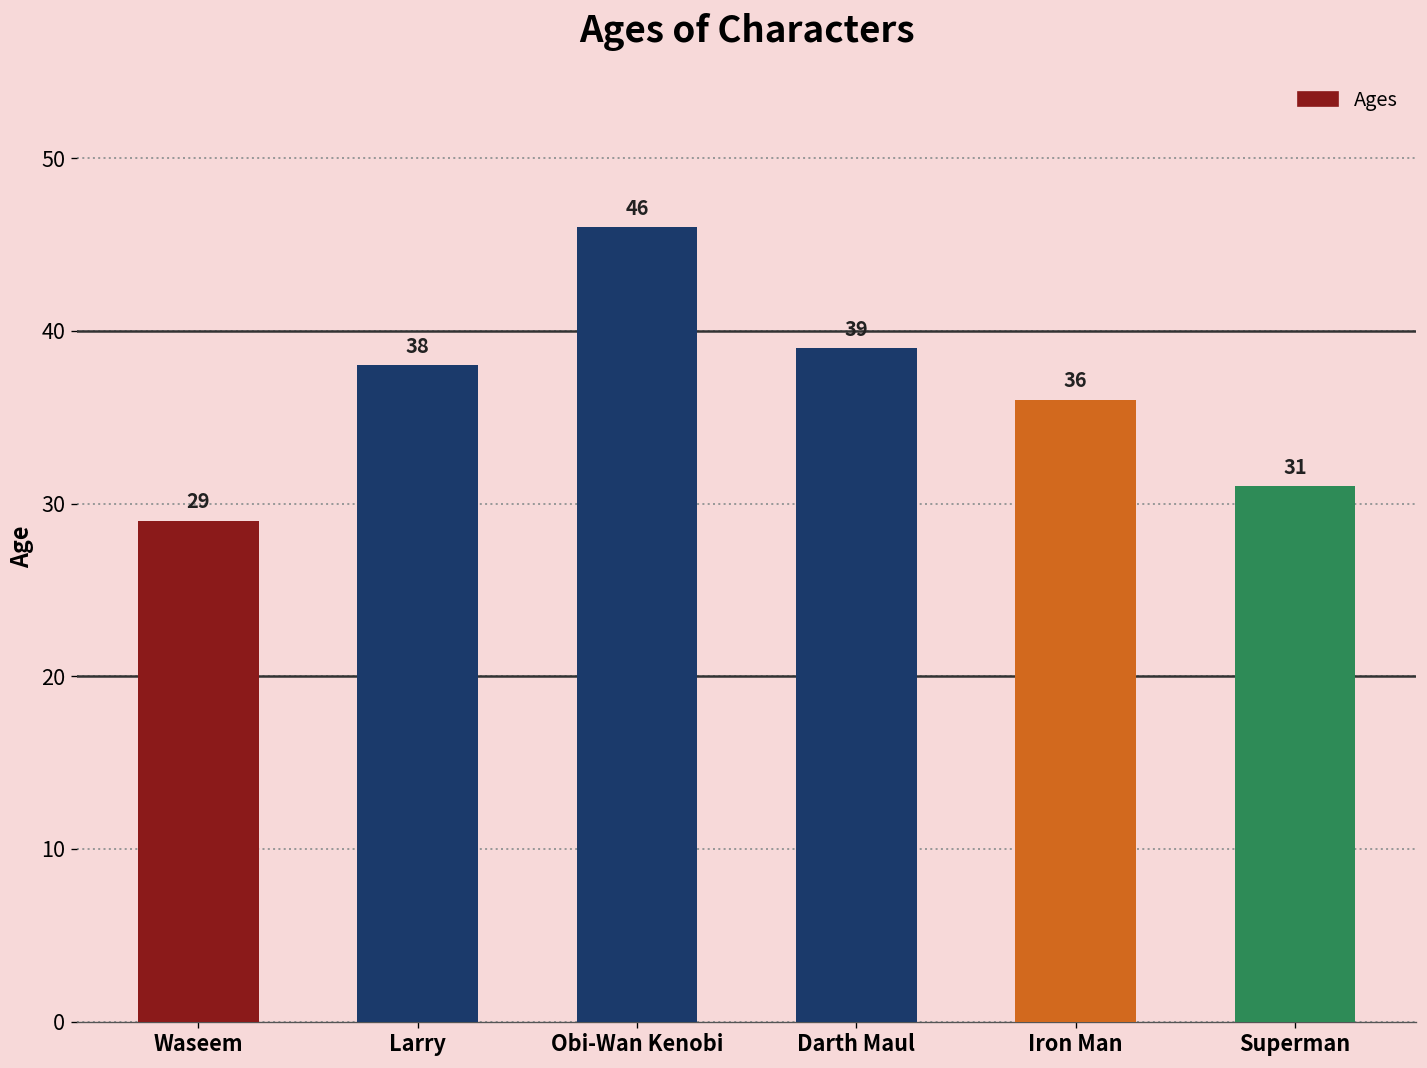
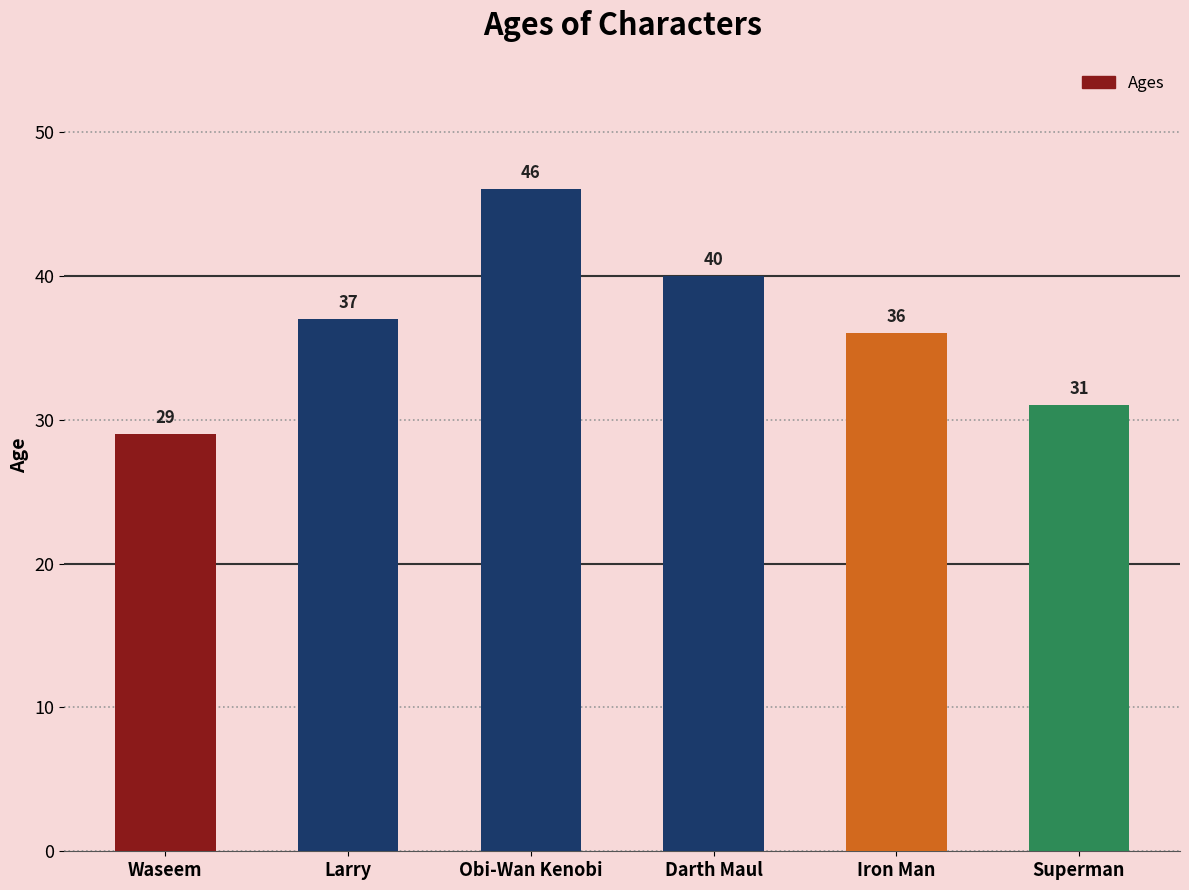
  {
    "Waseem": 29,
-   "Larry": 38,
+   "Larry": 37,
    "Obi-Wan Kenobi": 46,
-   "Darth Maul": 39,
+   "Darth Maul": 40,
    "Iron Man": 36,
    "Superman": 31
  }
